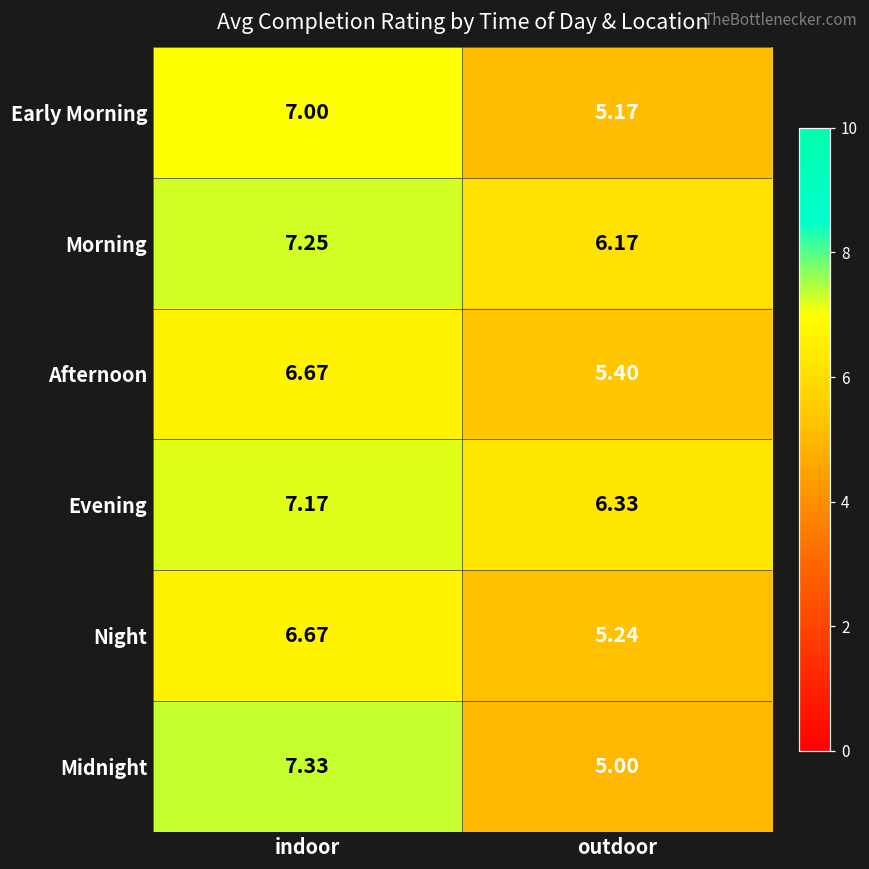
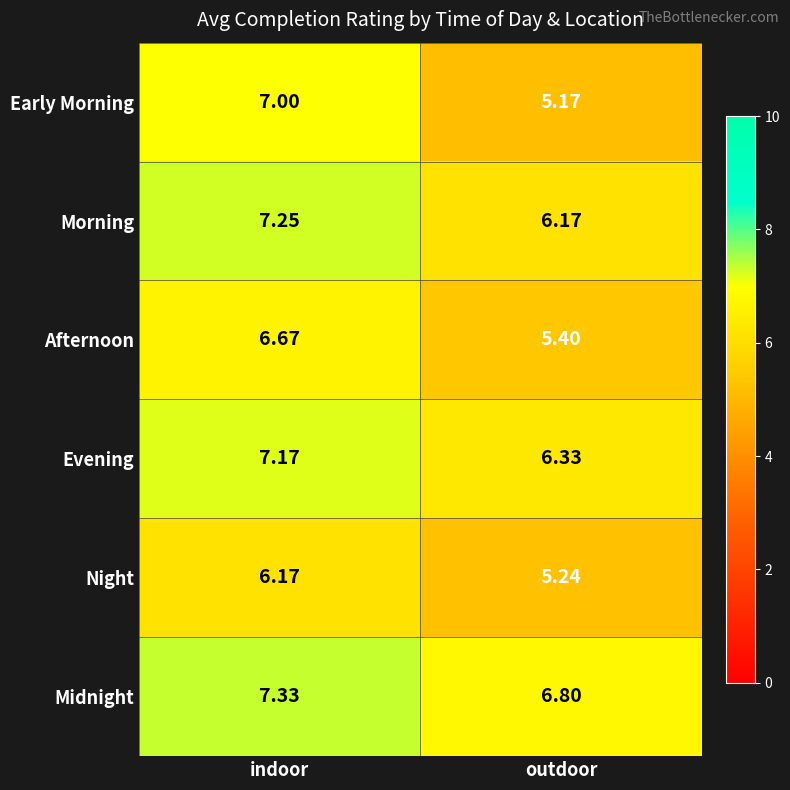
  {
    "Early Morning": {
      "indoor": 7.00,
      "outdoor": 5.17
    },
    "Morning": {
      "indoor": 7.25,
      "outdoor": 6.17
    },
    "Afternoon": {
      "indoor": 6.67,
      "outdoor": 5.40
    },
    "Evening": {
      "indoor": 7.17,
      "outdoor": 6.33
    },
    "Night": {
-     "indoor": 6.67,
+     "indoor": 6.17,
      "outdoor": 5.24
    },
    "Midnight": {
      "indoor": 7.33,
-     "outdoor": 5.00
+     "outdoor": 6.80
    }
  }
